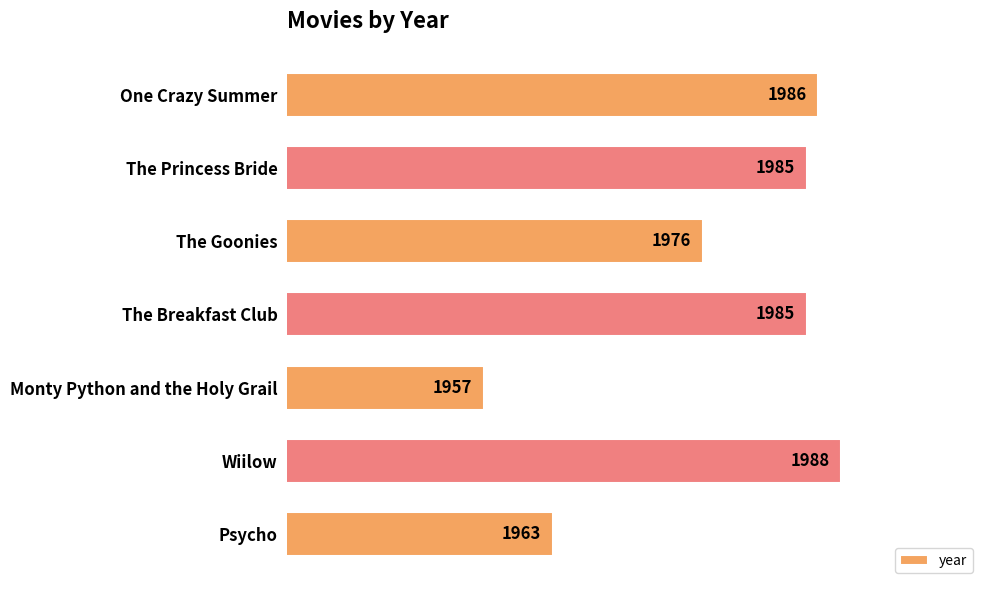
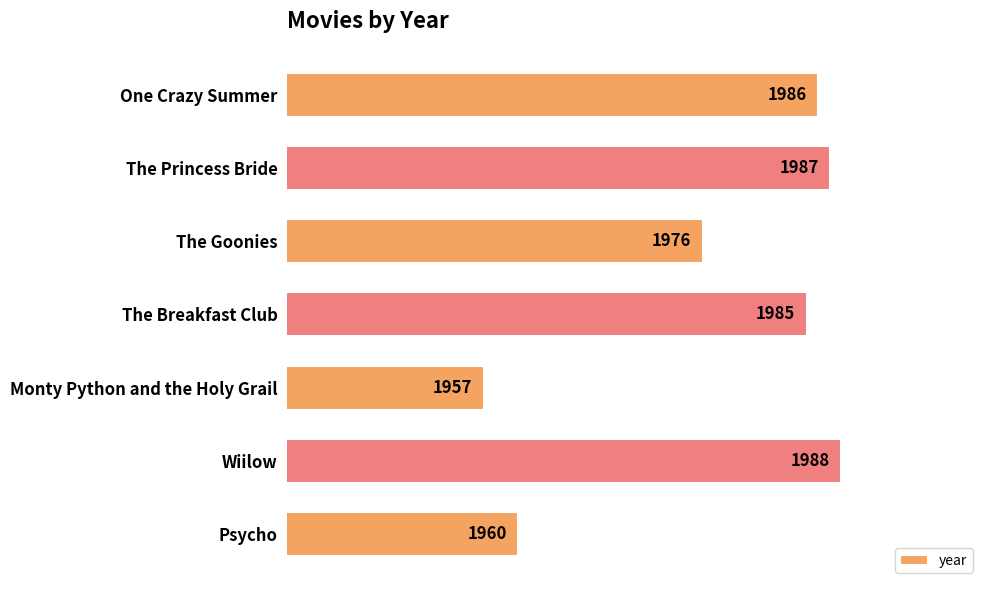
  {
    "One Crazy Summer": 1986,
-   "The Princess Bride": 1985,
+   "The Princess Bride": 1987,
    "The Goonies": 1976,
    "The Breakfast Club": 1985,
    "Monty Python and the Holy Grail": 1957,
    "Wiilow": 1988,
-   "Psycho": 1963
+   "Psycho": 1960
  }
